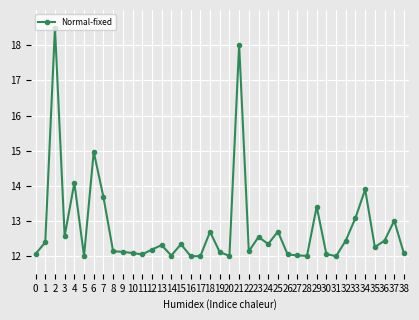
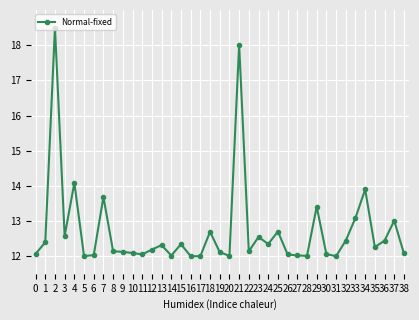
  {
    "0": 12.1,
    "1": 12.4,
    "3": 12.6,
    "4": 14.1,
    "5": 12.0,
-   "6": 15.0,
+   "6": 12.0,
    "7": 13.7,
    "8": 12.1,
    "9": 12.1,
    "10": 12.1,
    "11": 12.1,
    "12": 12.2,
    "13": 12.3,
    "14": 12.0,
    "15": 12.3,
    "16": 12.0,
    "17": 12.0,
    "18": 12.7,
    "19": 12.1,
    "20": 12.0,
    "21": 18.0,
    "22": 12.1,
    "23": 12.5,
    "24": 12.3,
    "25": 12.7,
    "26": 12.1,
    "27": 12.0,
    "28": 12.0,
    "29": 13.4,
    "30": 12.1,
    "31": 12.0,
    "32": 12.4,
    "33": 13.1,
    "34": 13.9,
    "35": 12.3,
    "36": 12.4,
    "37": 13.0,
    "38": 12.1
  }
